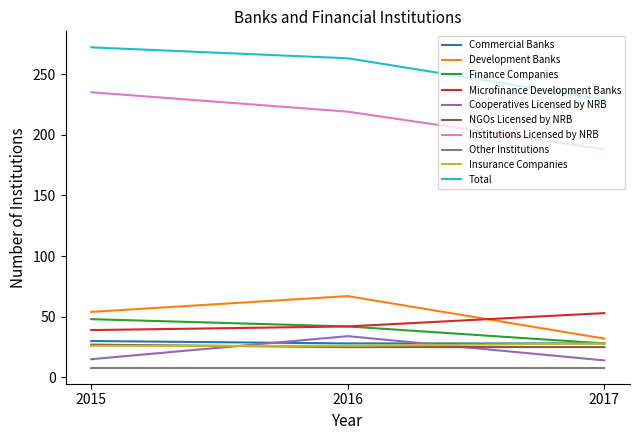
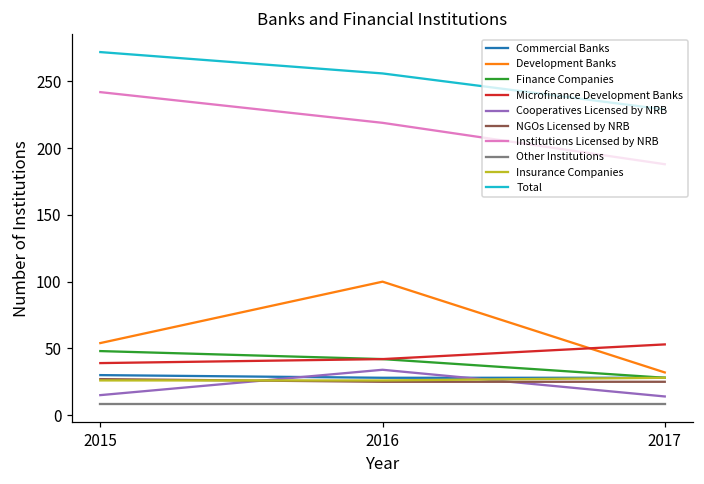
  {
    "Commercial Banks": {
      "2015": 30
    },
    "Development Banks": {
      "2015": 54,
-     "2016": 67,
+     "2016": 100,
      "2017": 32
    },
    "Finance Companies": {
      "2015": 48
    },
    "Microfinance Development Banks": {
      "2015": 39,
      "2017": 53
    },
    "Cooperatives Licensed by NRB": {
      "2015": 15,
      "2016": 34,
      "2017": 14
    },
    "NGOs Licensed by NRB": {
      "2017": 25
    },
    "Institutions Licensed by NRB": {
-     "2015": 235,
+     "2015": 242,
      "2016": 219
    },
    "Other Institutions": {
      "2015": 8,
      "2016": 8,
      "2017": 8
    },
    "Total": {
      "2015": 272,
-     "2016": 263
+     "2016": 256
    }
  }
